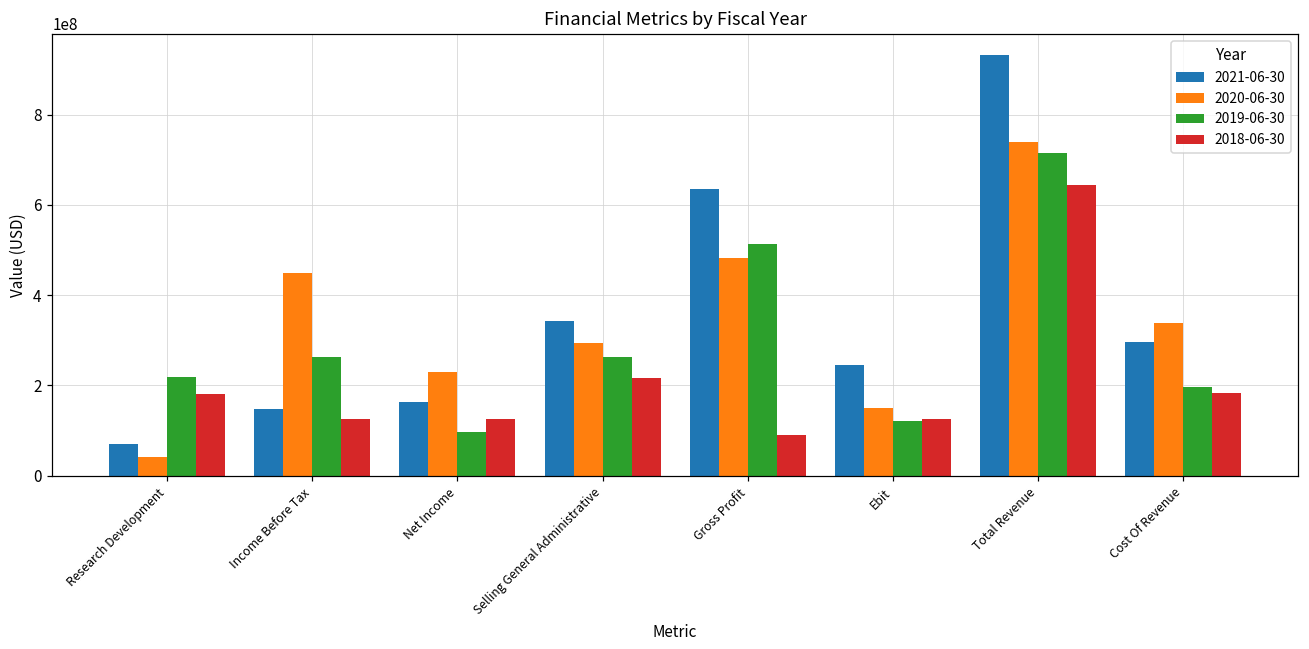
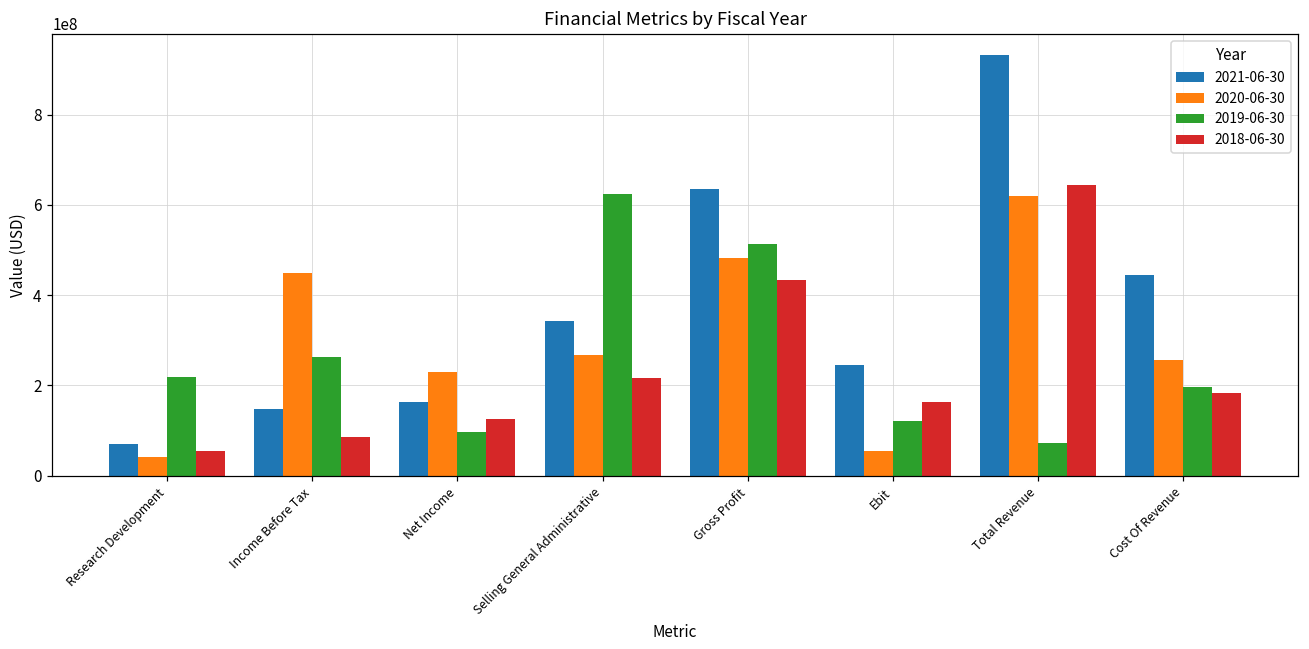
  {
    "2021-06-30": {
      "Research Development": 70000000,
      "Income Before Tax": 150000000,
      "Net Income": 160000000,
      "Selling General Administrative": 340000000,
      "Gross Profit": 630000000,
      "Ebit": 250000000,
      "Total Revenue": 930000000,
-     "Cost Of Revenue": 300000000
+     "Cost Of Revenue": 440000000
    },
    "2020-06-30": {
      "Research Development": 40000000,
      "Income Before Tax": 450000000,
      "Net Income": 230000000,
-     "Selling General Administrative": 290000000,
+     "Selling General Administrative": 270000000,
      "Gross Profit": 480000000,
-     "Ebit": 150000000,
-     "Total Revenue": 740000000,
-     "Cost Of Revenue": 340000000
+     "Ebit": 60000000,
+     "Total Revenue": 620000000,
+     "Cost Of Revenue": 260000000
    },
    "2019-06-30": {
      "Research Development": 220000000,
      "Income Before Tax": 260000000,
      "Net Income": 100000000,
-     "Selling General Administrative": 260000000,
+     "Selling General Administrative": 620000000,
      "Gross Profit": 510000000,
      "Ebit": 120000000,
-     "Total Revenue": 710000000,
+     "Total Revenue": 70000000,
      "Cost Of Revenue": 200000000
    },
    "2018-06-30": {
-     "Research Development": 180000000,
-     "Income Before Tax": 130000000,
+     "Research Development": 60000000,
+     "Income Before Tax": 90000000,
      "Net Income": 130000000,
      "Selling General Administrative": 220000000,
-     "Gross Profit": 90000000,
-     "Ebit": 130000000,
+     "Gross Profit": 430000000,
+     "Ebit": 160000000,
      "Total Revenue": 640000000,
      "Cost Of Revenue": 180000000
    }
  }
